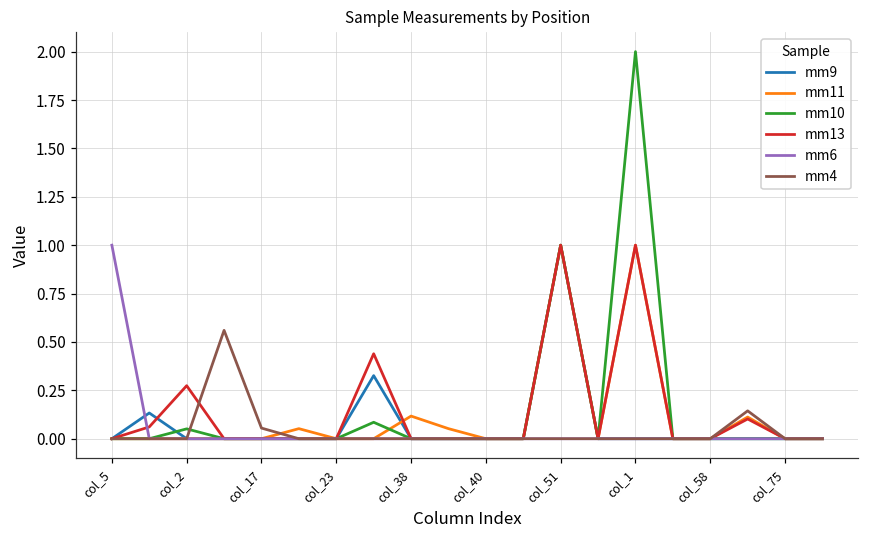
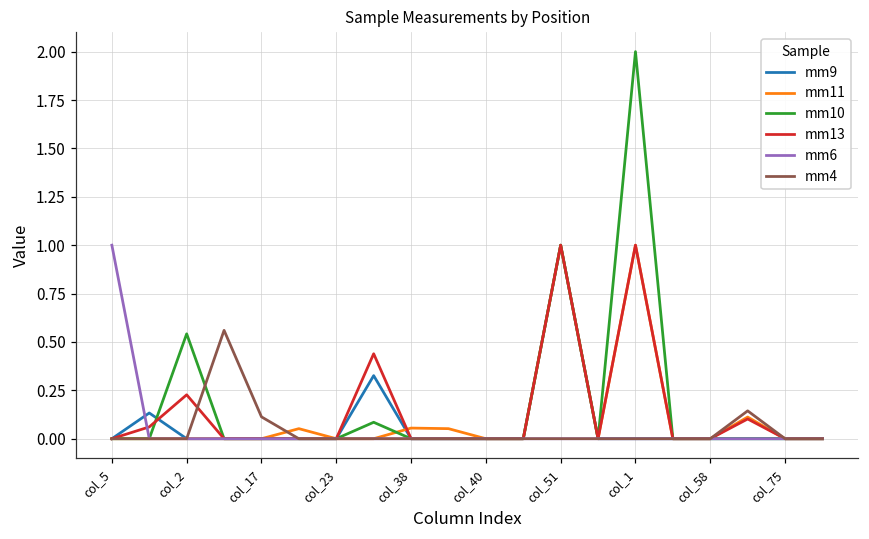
  {
    "mm11": {
-     "col_38": 0.12
+     "col_38": 0.06
    },
    "mm10": {
-     "col_2": 0.05,
+     "col_2": 0.54,
      "col_1": 2.00
    },
    "mm13": {
-     "col_2": 0.27
+     "col_2": 0.23
    },
    "mm6": {
      "col_5": 1.00
    },
    "mm4": {
-     "col_17": 0.06
+     "col_17": 0.11
    }
  }
